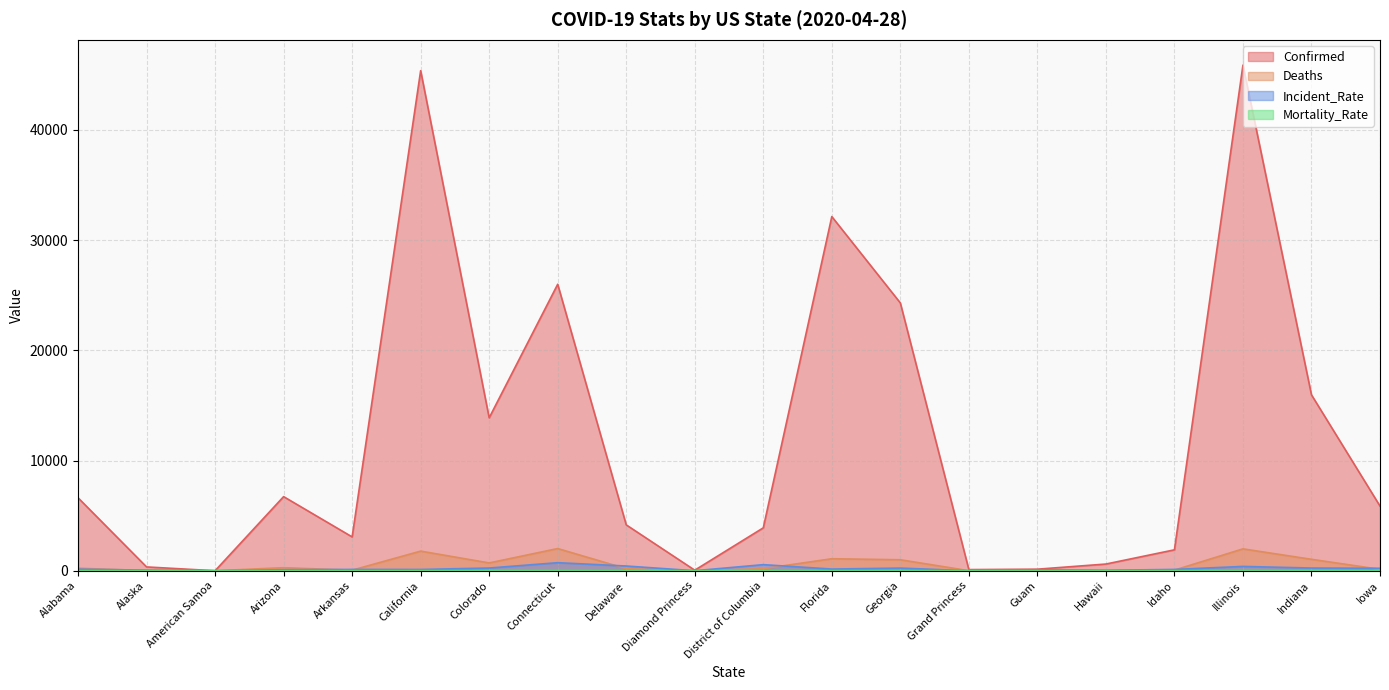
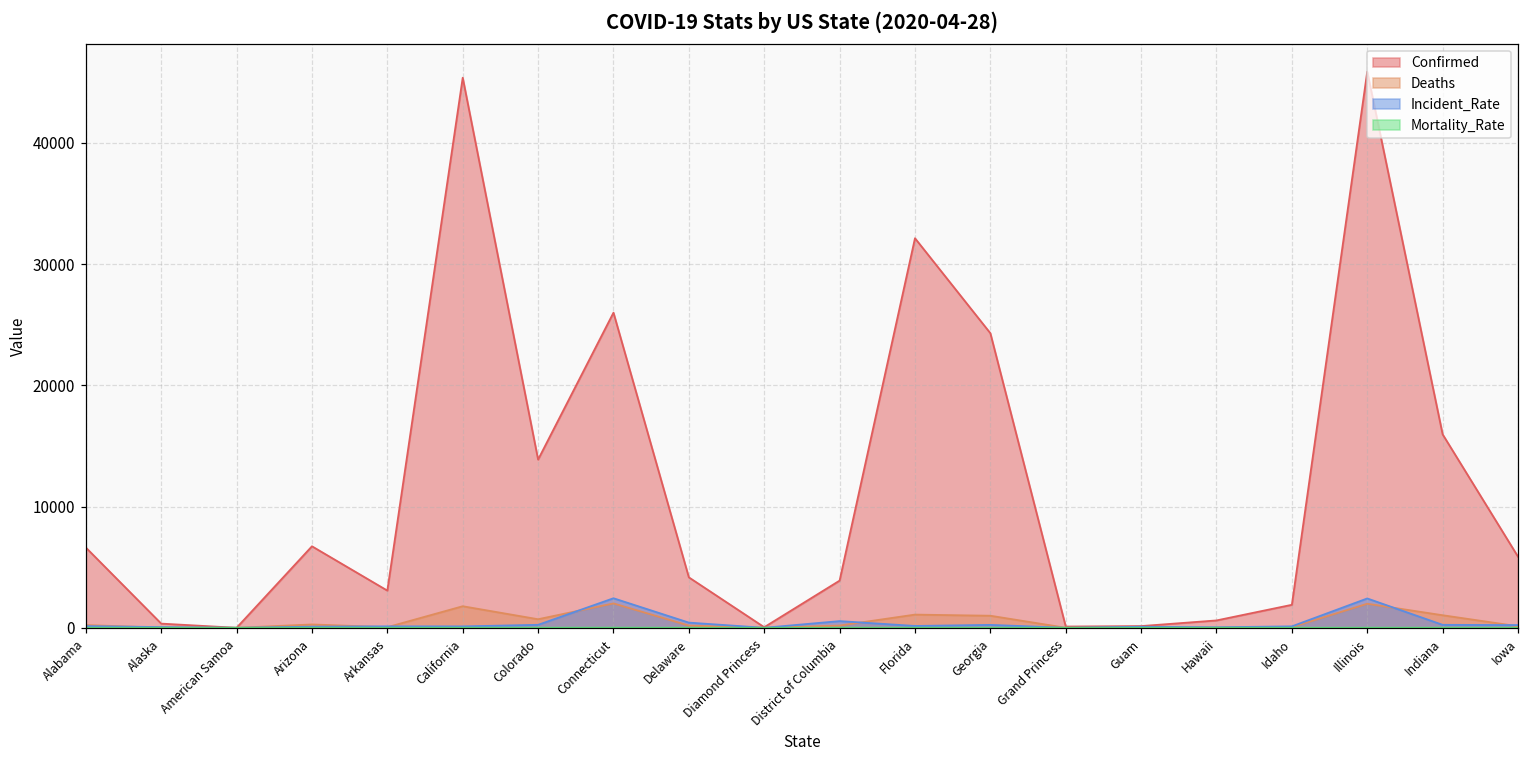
  {
    "Incident_Rate": {
      "Colorado": 200,
-     "Connecticut": 700,
+     "Connecticut": 2400,
      "Delaware": 400,
      "District of Columbia": 600,
      "Georgia": 200,
-     "Illinois": 400,
+     "Illinois": 2400,
      "Indiana": 200
    },
    "Mortality_Rate": {
      "Colorado": 0,
      "Connecticut": 0,
      "Georgia": 0,
      "Illinois": 0,
      "Indiana": 0
    }
  }
